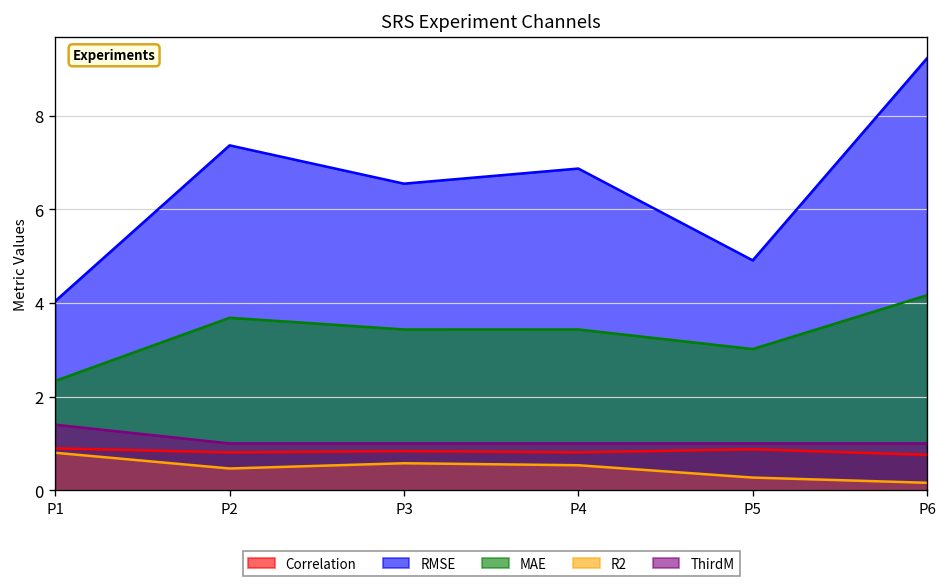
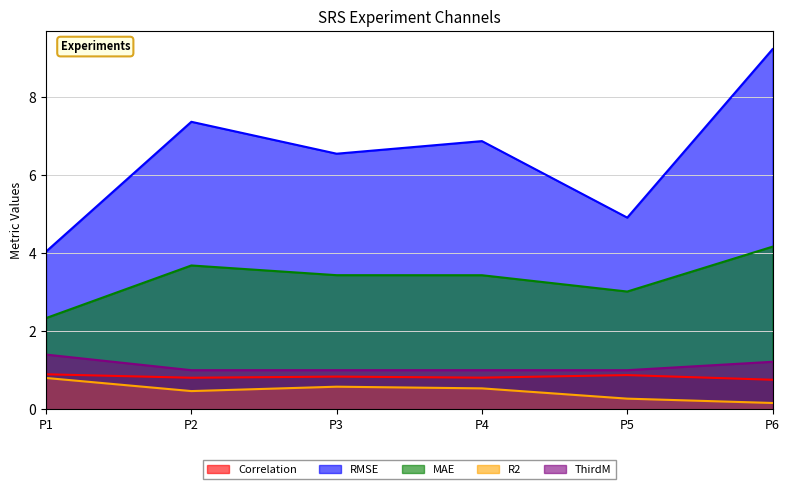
  {
    "Correlation": {
      "P1": 0.9,
      "P2": 0.8,
      "P3": 0.8,
      "P4": 0.8,
      "P5": 0.9,
      "P6": 0.8
    },
    "RMSE": {
      "P1": 4.0,
      "P2": 7.4,
      "P3": 6.5,
      "P4": 6.9,
      "P5": 4.9,
      "P6": 9.2
    },
    "MAE": {
      "P1": 2.3,
      "P2": 3.7,
      "P3": 3.4,
      "P4": 3.4,
      "P5": 3.0,
      "P6": 4.2
    },
    "R2": {
      "P1": 0.8,
      "P2": 0.5,
      "P3": 0.6,
      "P4": 0.5,
      "P5": 0.3,
      "P6": 0.2
    },
    "ThirdM": {
      "P1": 1.4,
      "P2": 1.0,
      "P3": 1.0,
      "P4": 1.0,
      "P5": 1.0,
-     "P6": 1.0
+     "P6": 1.2
    }
  }
